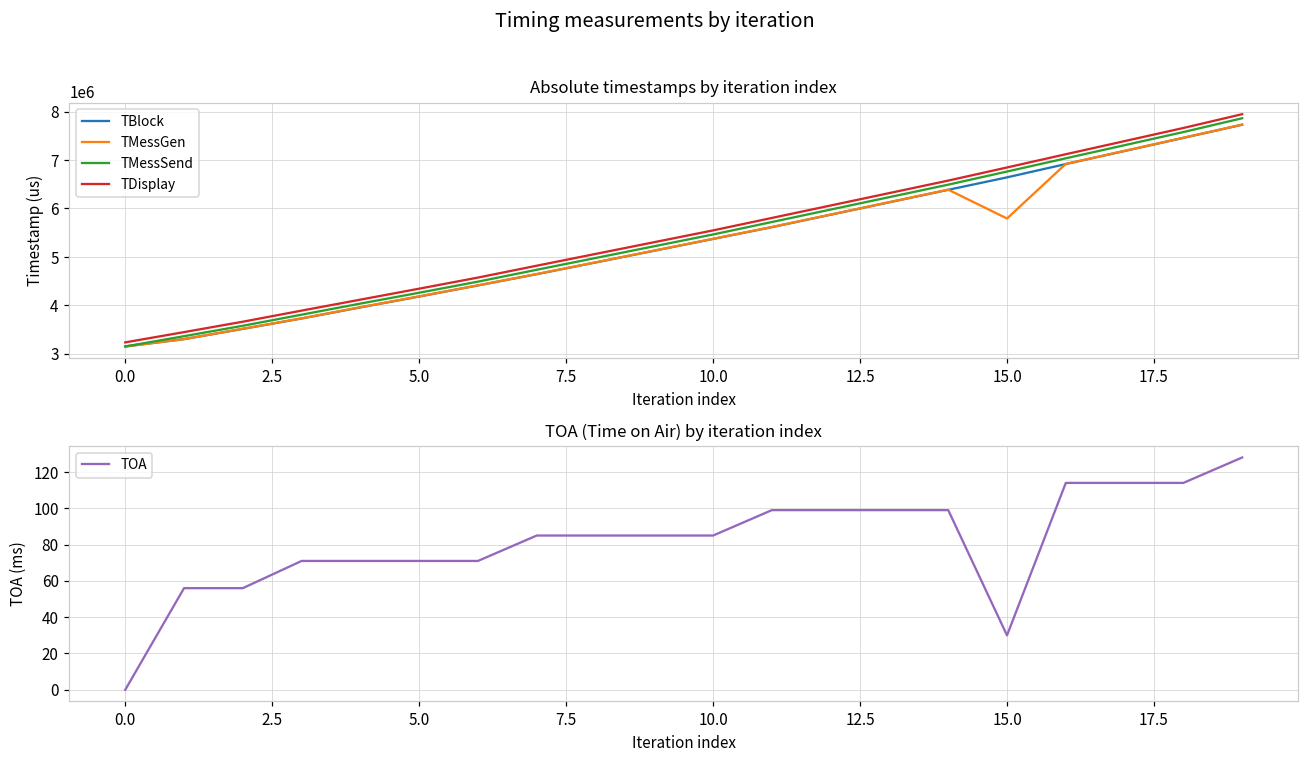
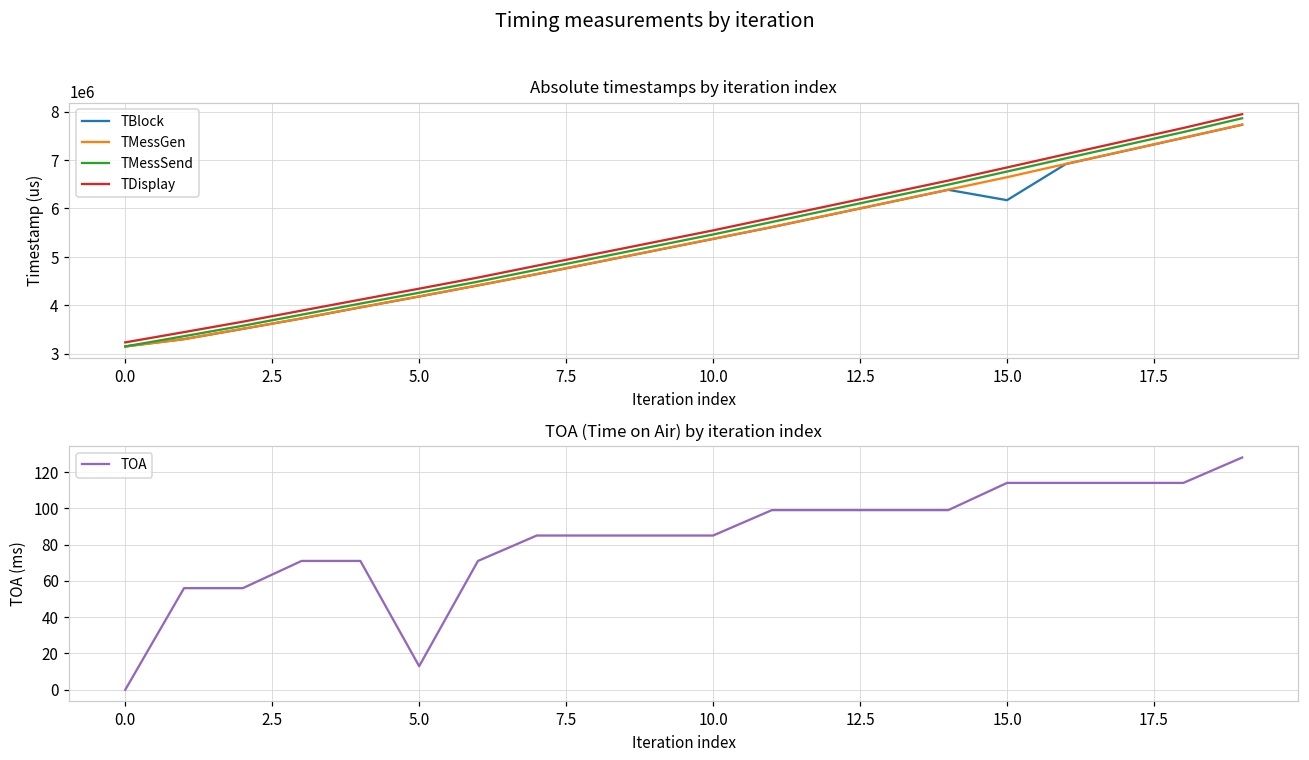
  {
    "Absolute timestamps by iteration index": {
      "TBlock": {
-       "15.0": 6600000
+       "15.0": 6200000
      },
      "TMessGen": {
-       "15.0": 5800000
+       "15.0": 6600000
      },
      "TMessSend": {
        "5.0": 4300000,
        "10.0": 5500000,
        "15.0": 6800000
      },
      "TDisplay": {
        "0.0": 3200000,
        "5.0": 4300000,
        "10.0": 5500000,
        "15.0": 6800000
      }
    },
    "TOA (Time on Air) by iteration index": {
      "0.0": 0,
-     "5.0": 71,
+     "5.0": 13,
      "10.0": 85,
-     "15.0": 30
+     "15.0": 114
    }
  }
